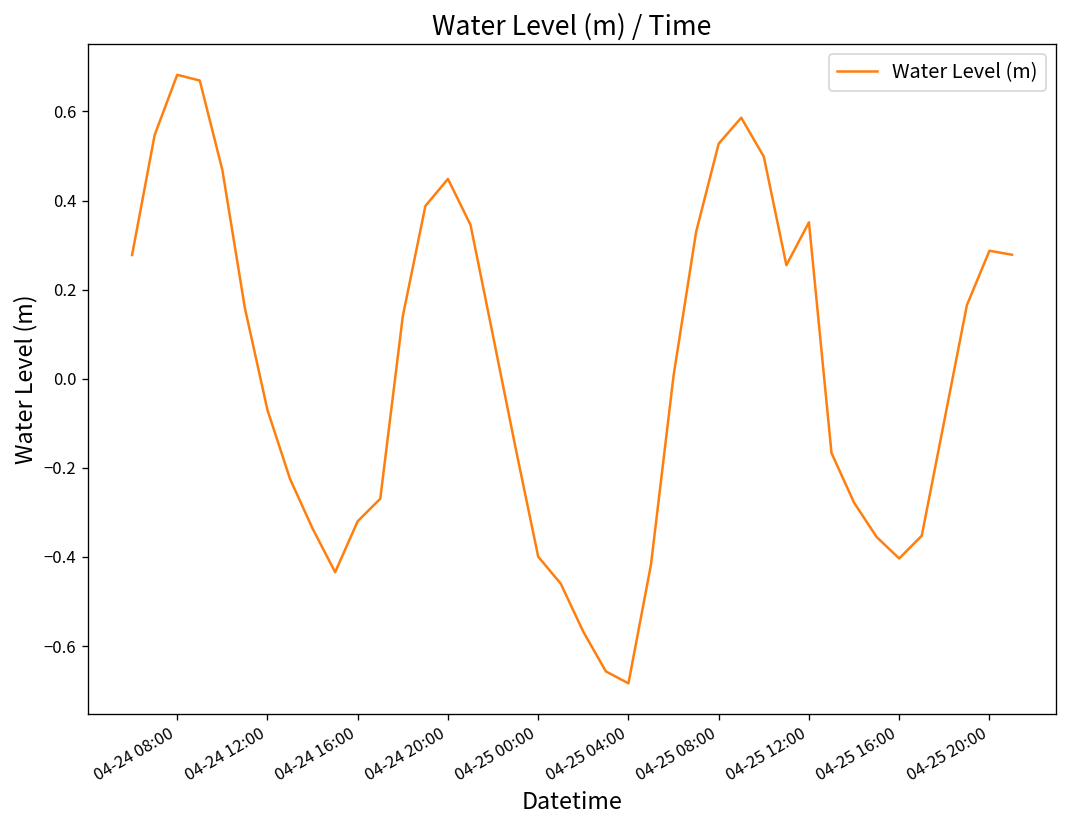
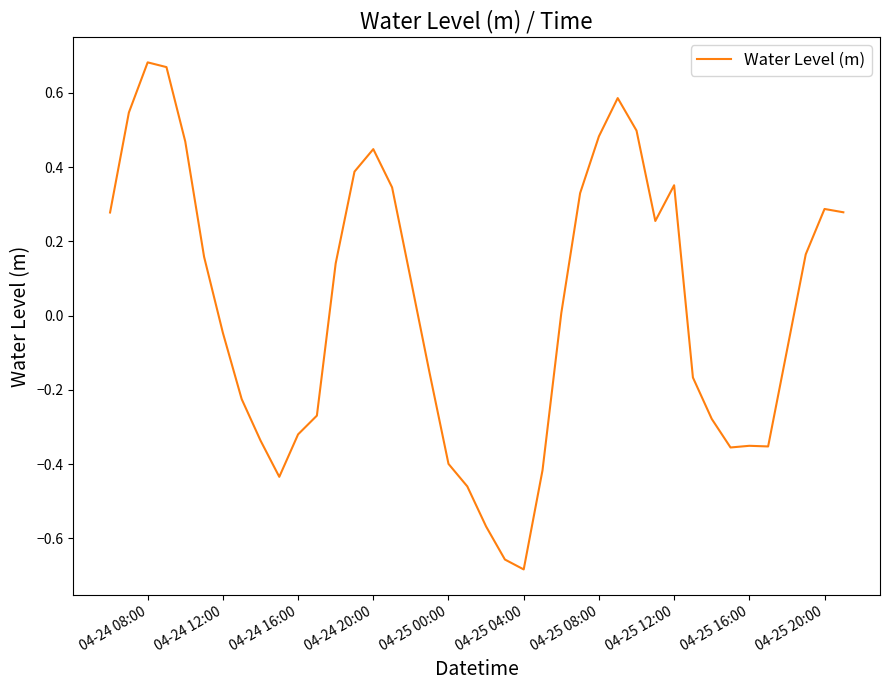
  {
    "04-24 08:00": 0.68,
-   "04-24 12:00": -0.07,
+   "04-24 12:00": -0.05,
    "04-24 16:00": -0.32,
    "04-24 20:00": 0.45,
    "04-25 00:00": -0.40,
    "04-25 04:00": -0.68,
-   "04-25 08:00": 0.53,
+   "04-25 08:00": 0.48,
    "04-25 12:00": 0.35,
-   "04-25 16:00": -0.40,
+   "04-25 16:00": -0.35,
    "04-25 20:00": 0.29
  }
